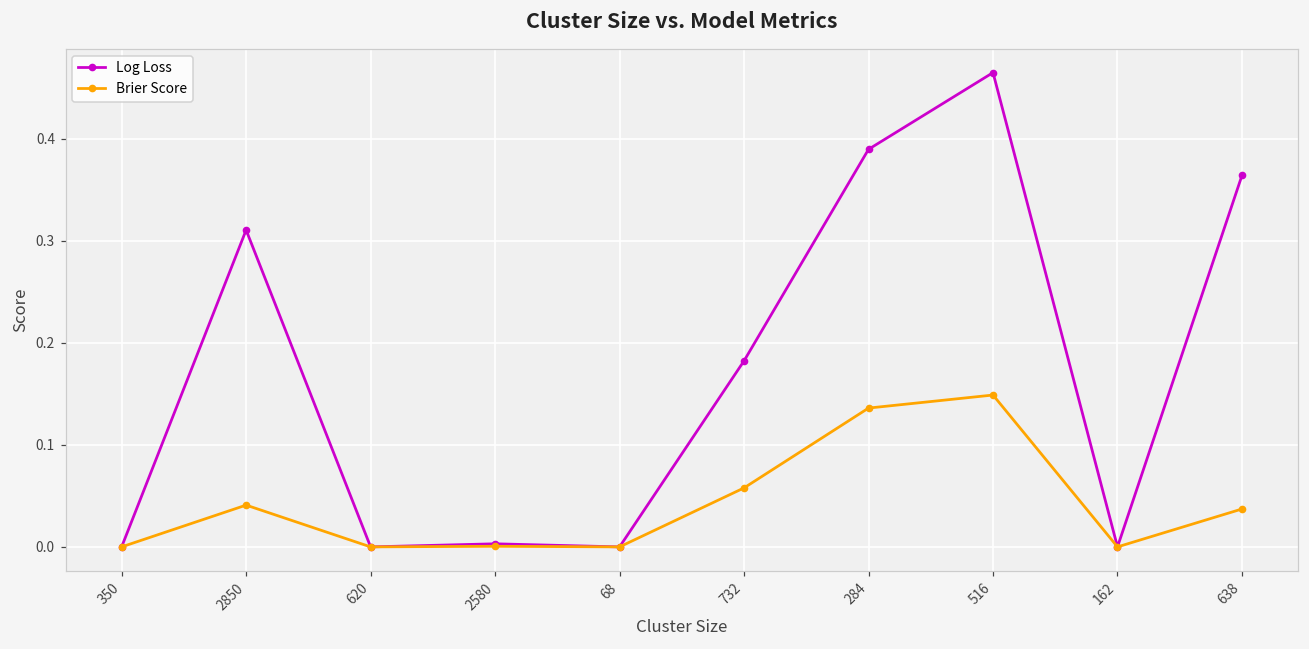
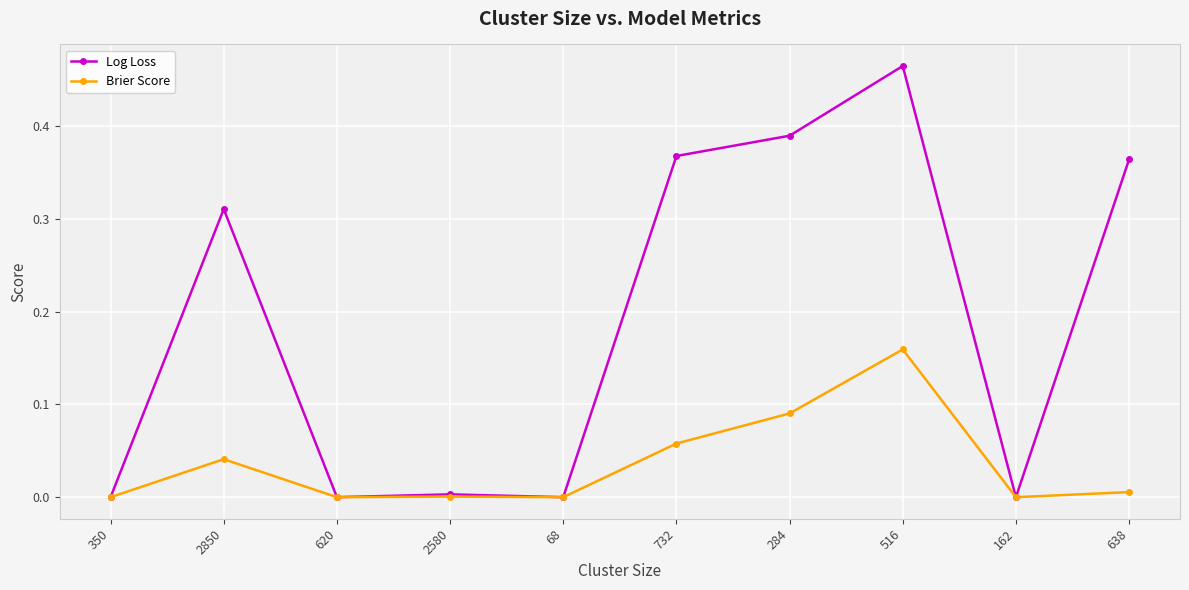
  {
    "Log Loss": {
      "2850": 0.31,
-     "732": 0.18,
+     "732": 0.37,
      "284": 0.39,
      "516": 0.47,
      "638": 0.36
    },
    "Brier Score": {
      "2850": 0.04,
      "732": 0.06,
-     "284": 0.14,
-     "516": 0.15,
-     "638": 0.04
+     "284": 0.09,
+     "516": 0.16,
+     "638": 0.01
    }
  }
